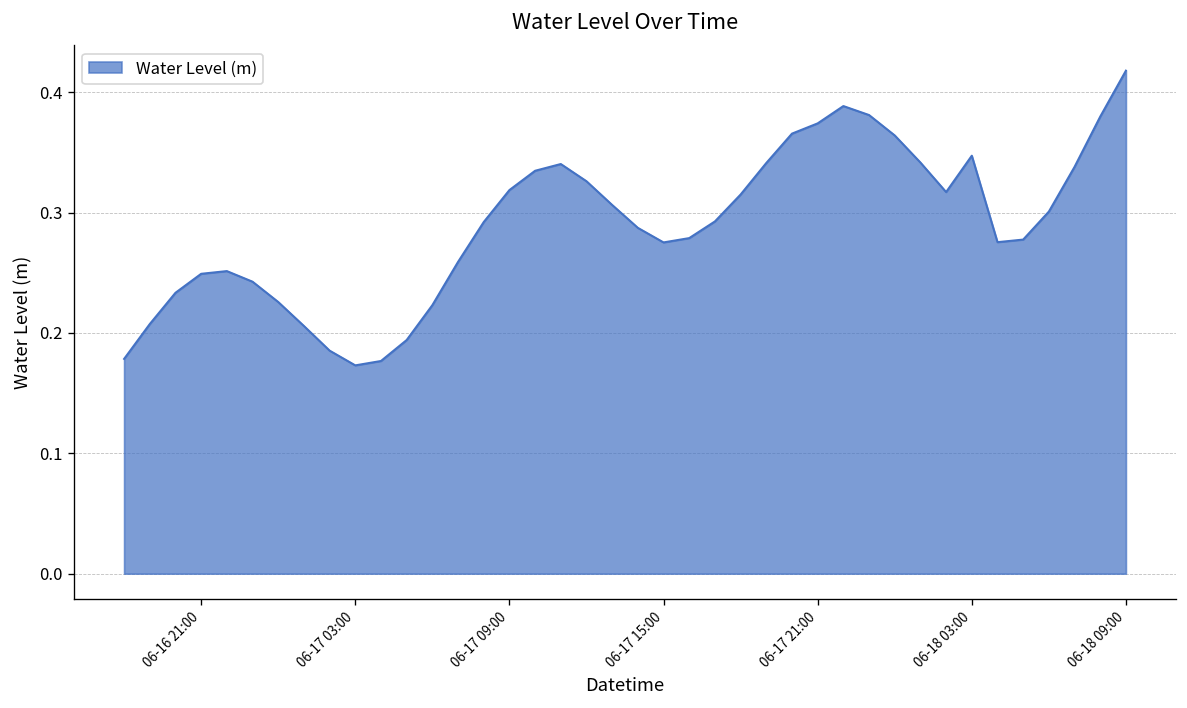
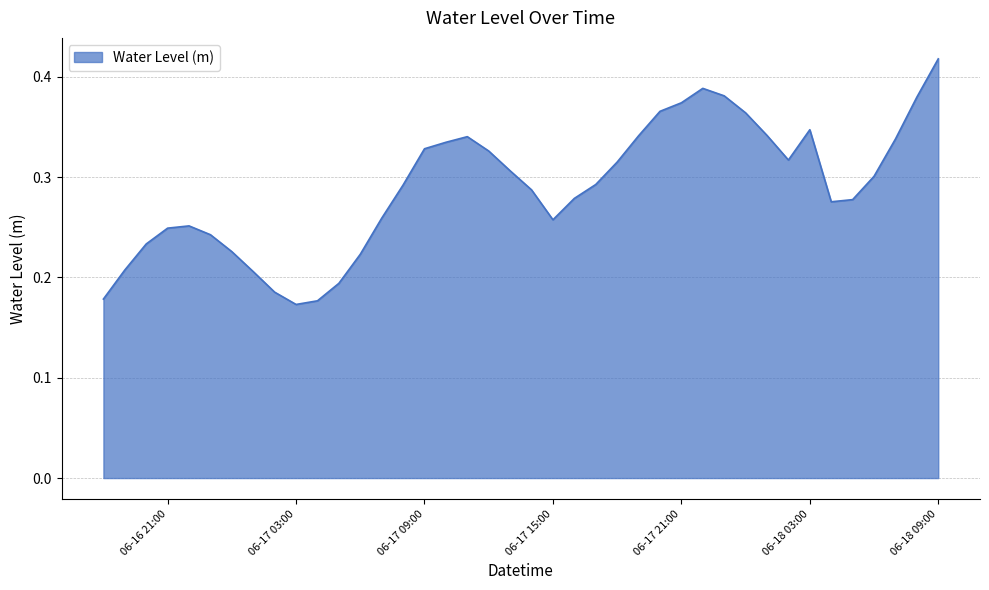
  {
    "06-16 21:00": 0.249,
    "06-17 03:00": 0.173,
-   "06-17 09:00": 0.319,
-   "06-17 15:00": 0.275,
+   "06-17 09:00": 0.328,
+   "06-17 15:00": 0.257,
    "06-17 21:00": 0.374,
    "06-18 03:00": 0.347,
    "06-18 09:00": 0.418
  }
